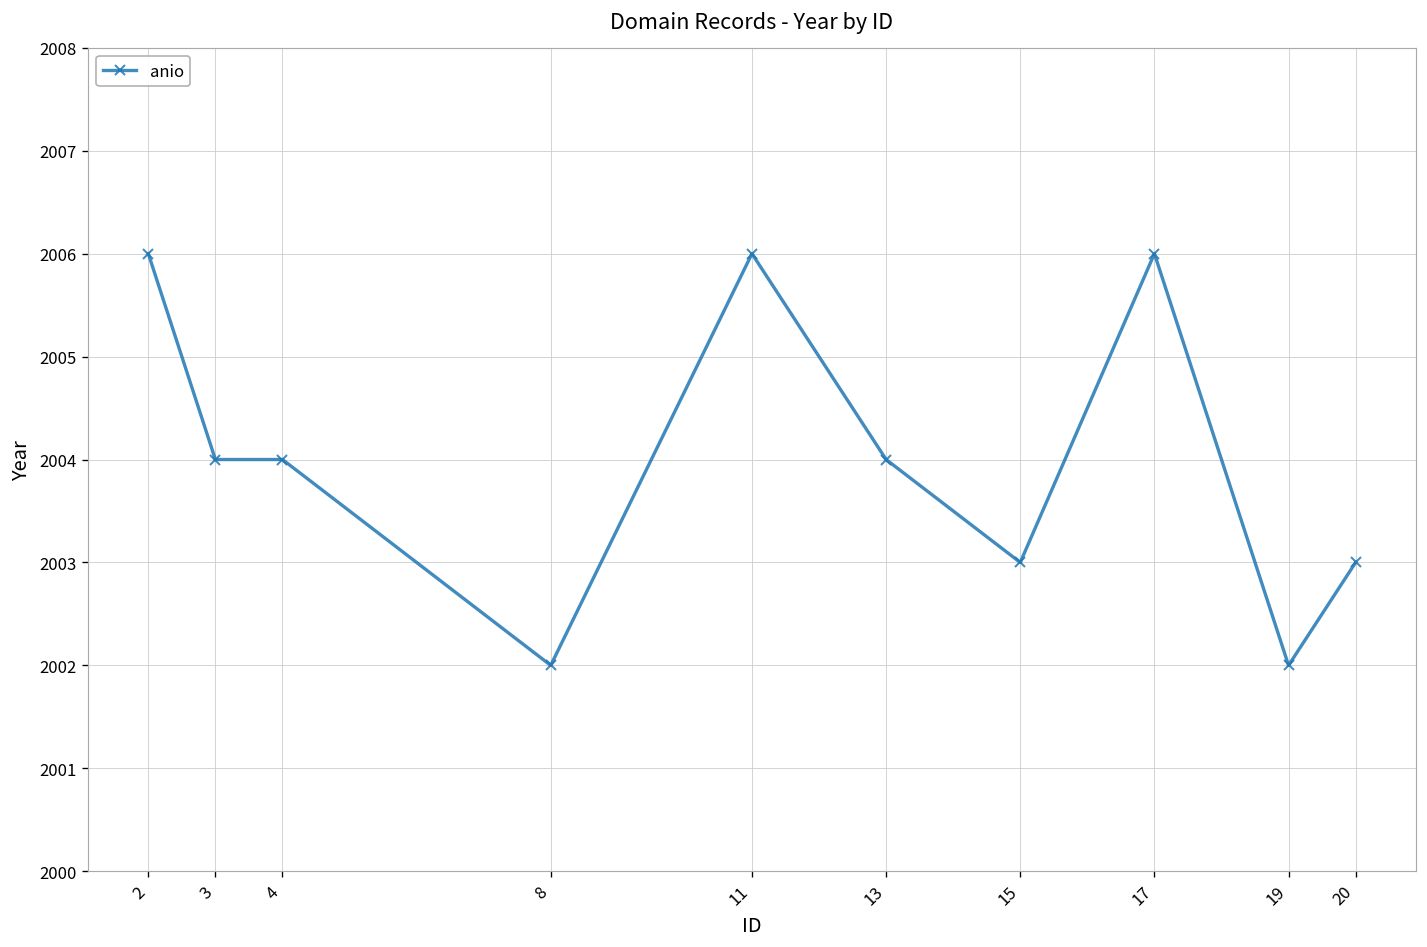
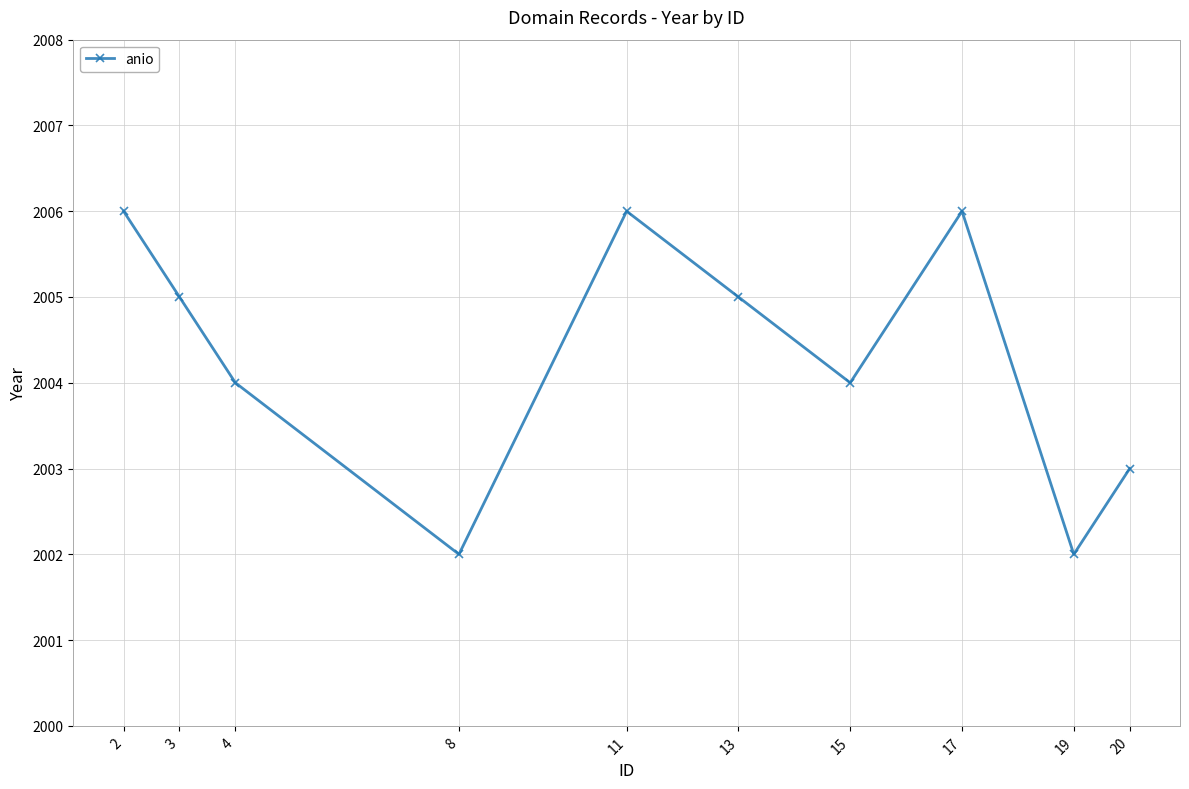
  {
    "2": 2006,
-   "3": 2004,
+   "3": 2005,
    "4": 2004,
    "8": 2002,
    "11": 2006,
-   "13": 2004,
-   "15": 2003,
+   "13": 2005,
+   "15": 2004,
    "17": 2006,
    "19": 2002,
    "20": 2003
  }
